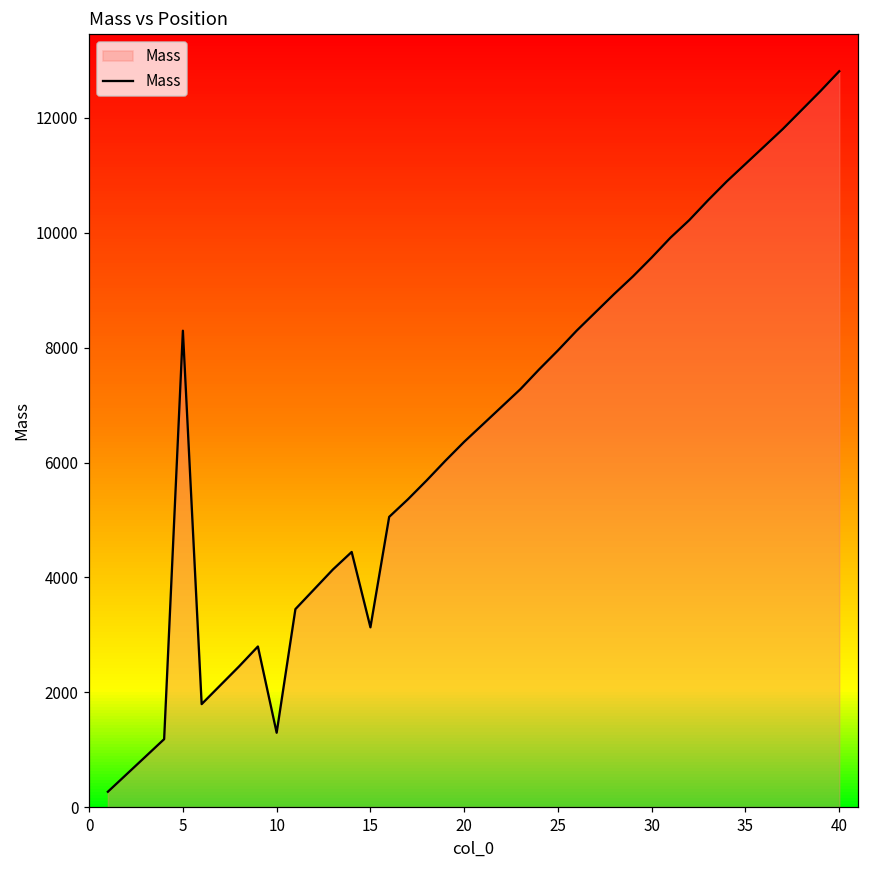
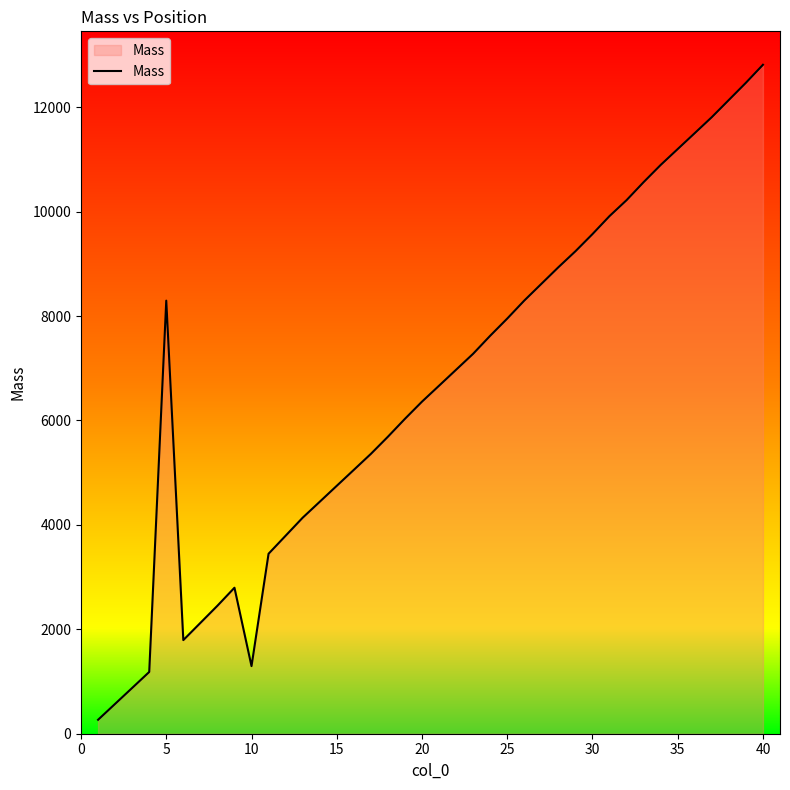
  {
    "5": 8300,
    "10": 1300,
-   "15": 3100,
+   "15": 4700,
    "20": 6400,
    "25": 8000,
    "30": 9600,
    "35": 11200,
    "40": 12800
  }
